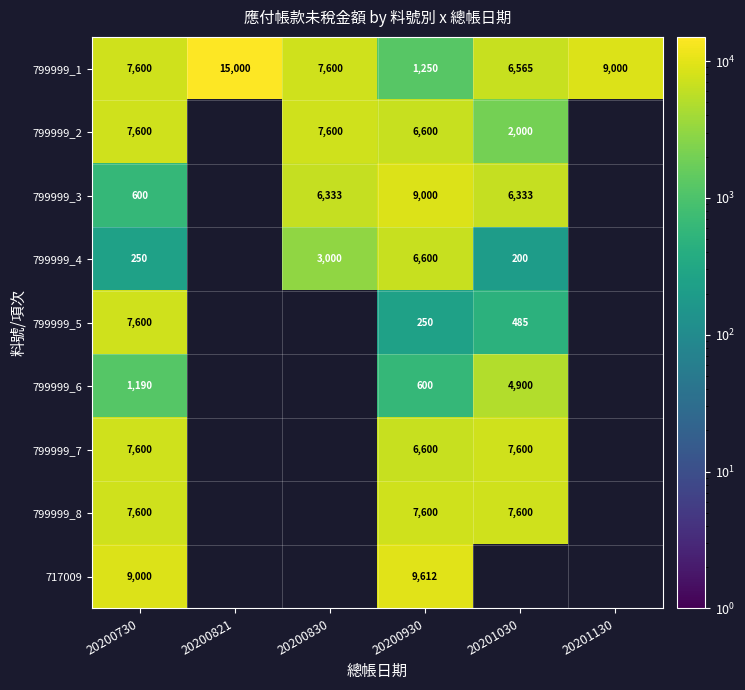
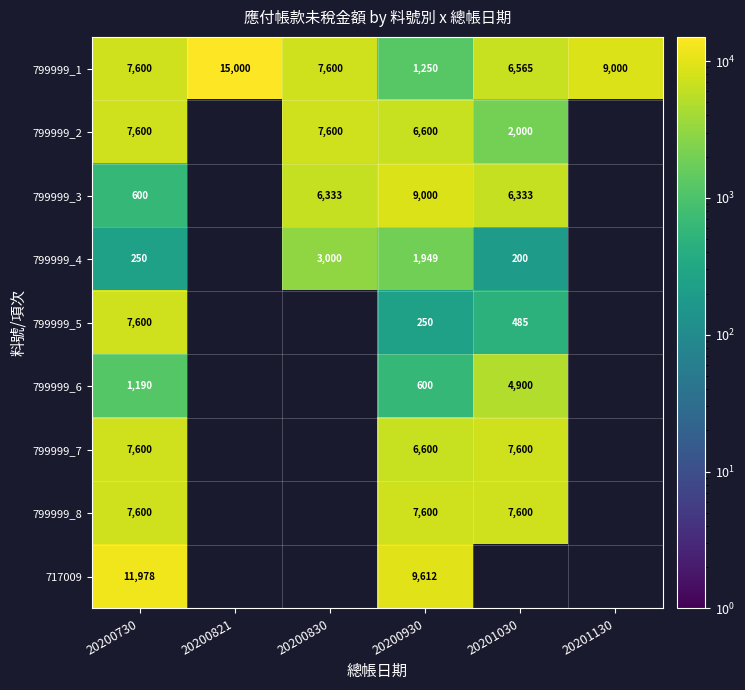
  {
    "799999_1": {
      "20200730": "7,600",
      "20200821": "15,000",
      "20200830": "7,600",
      "20200930": "1,250",
      "20201030": "6,565",
      "20201130": "9,000"
    },
    "799999_2": {
      "20200730": "7,600",
      "20200830": "7,600",
      "20200930": "6,600",
      "20201030": "2,000"
    },
    "799999_3": {
      "20200730": "600",
      "20200830": "6,333",
      "20200930": "9,000",
      "20201030": "6,333"
    },
    "799999_4": {
      "20200730": "250",
      "20200830": "3,000",
-     "20200930": "6,600",
+     "20200930": "1,949",
      "20201030": "200"
    },
    "799999_5": {
      "20200730": "7,600",
      "20200930": "250",
      "20201030": "485"
    },
    "799999_6": {
      "20200730": "1,190",
      "20200930": "600",
      "20201030": "4,900"
    },
    "799999_7": {
      "20200730": "7,600",
      "20200930": "6,600",
      "20201030": "7,600"
    },
    "799999_8": {
      "20200730": "7,600",
      "20200930": "7,600",
      "20201030": "7,600"
    },
    "717009": {
-     "20200730": "9,000",
+     "20200730": "11,978",
      "20200930": "9,612"
    }
  }
